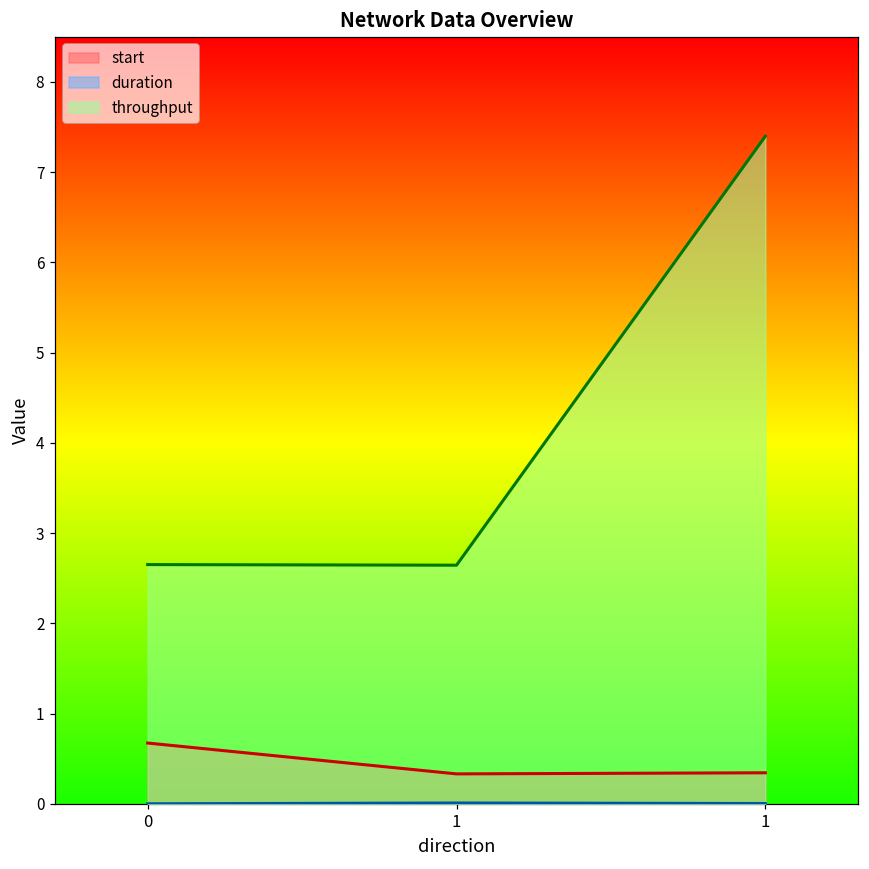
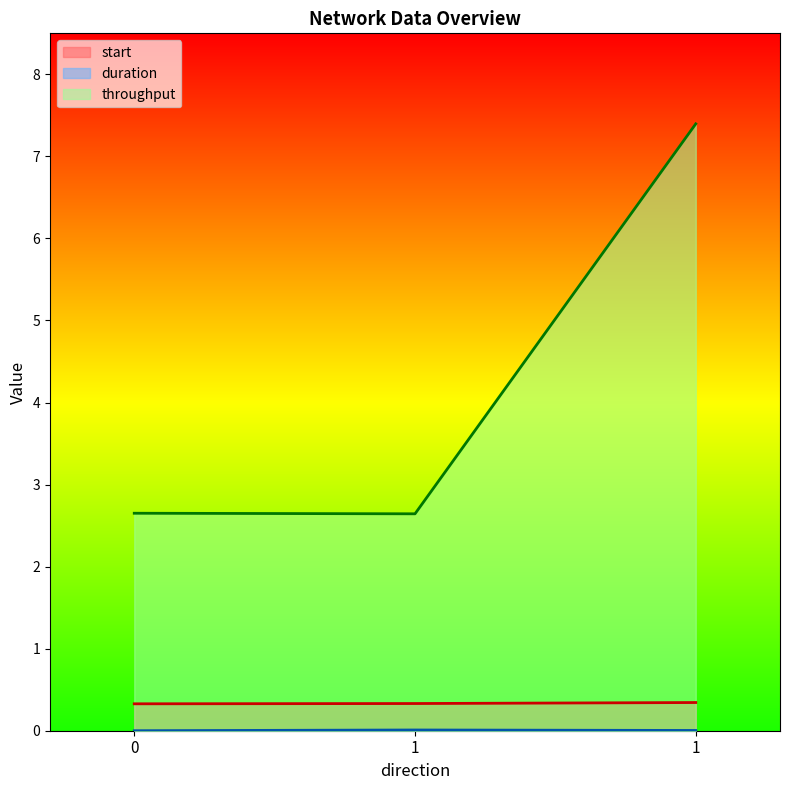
  {
    "start": {
-     "0": 0.7
+     "0": 0.3
    },
    "duration": {
      "0": 0.0
    },
    "throughput": {
      "0": 2.7
    }
  }
